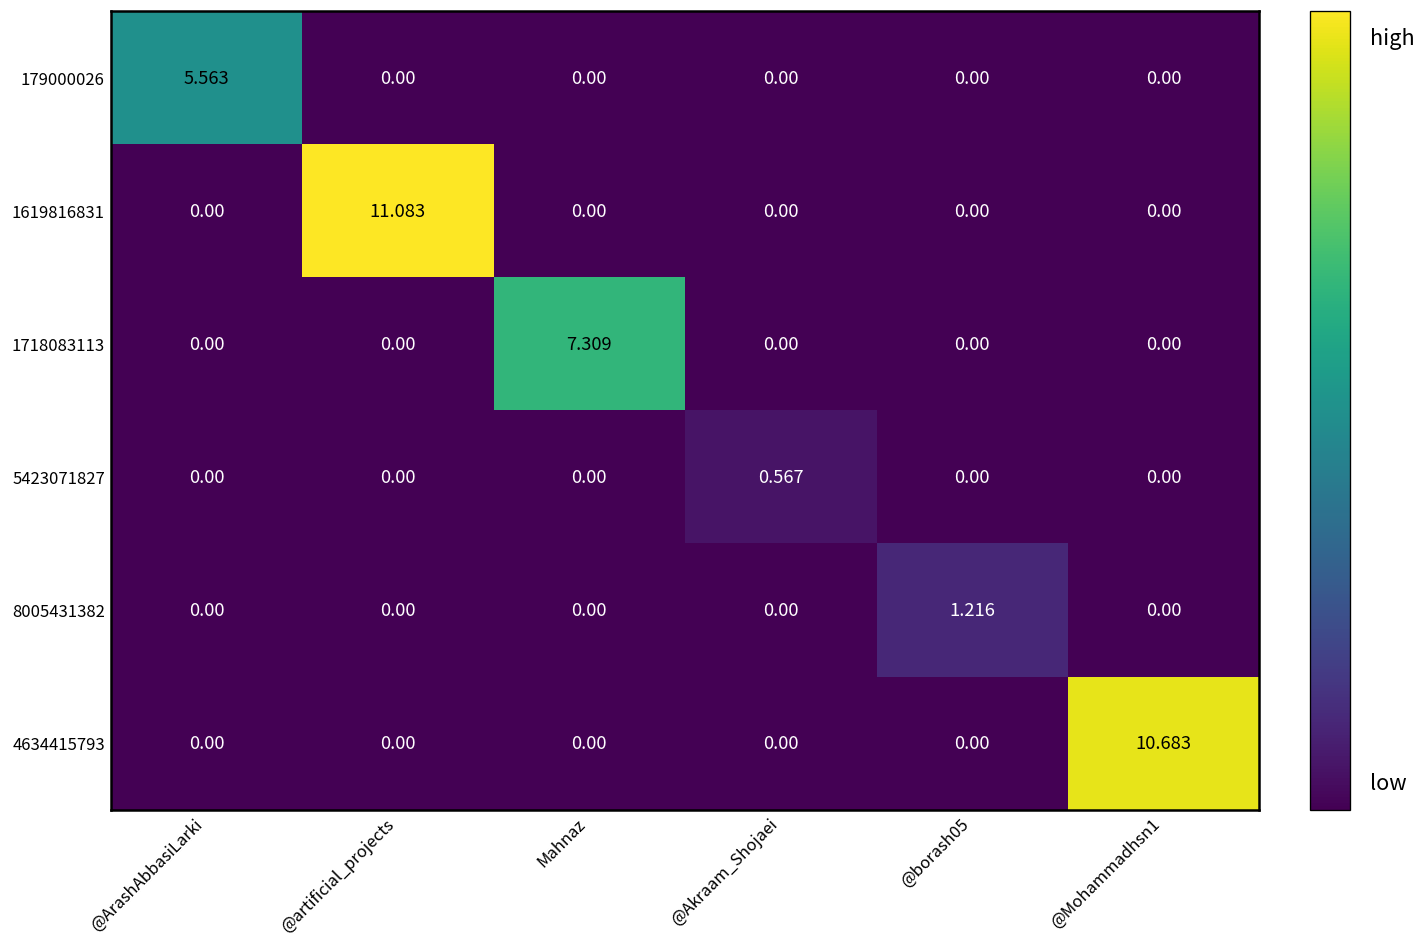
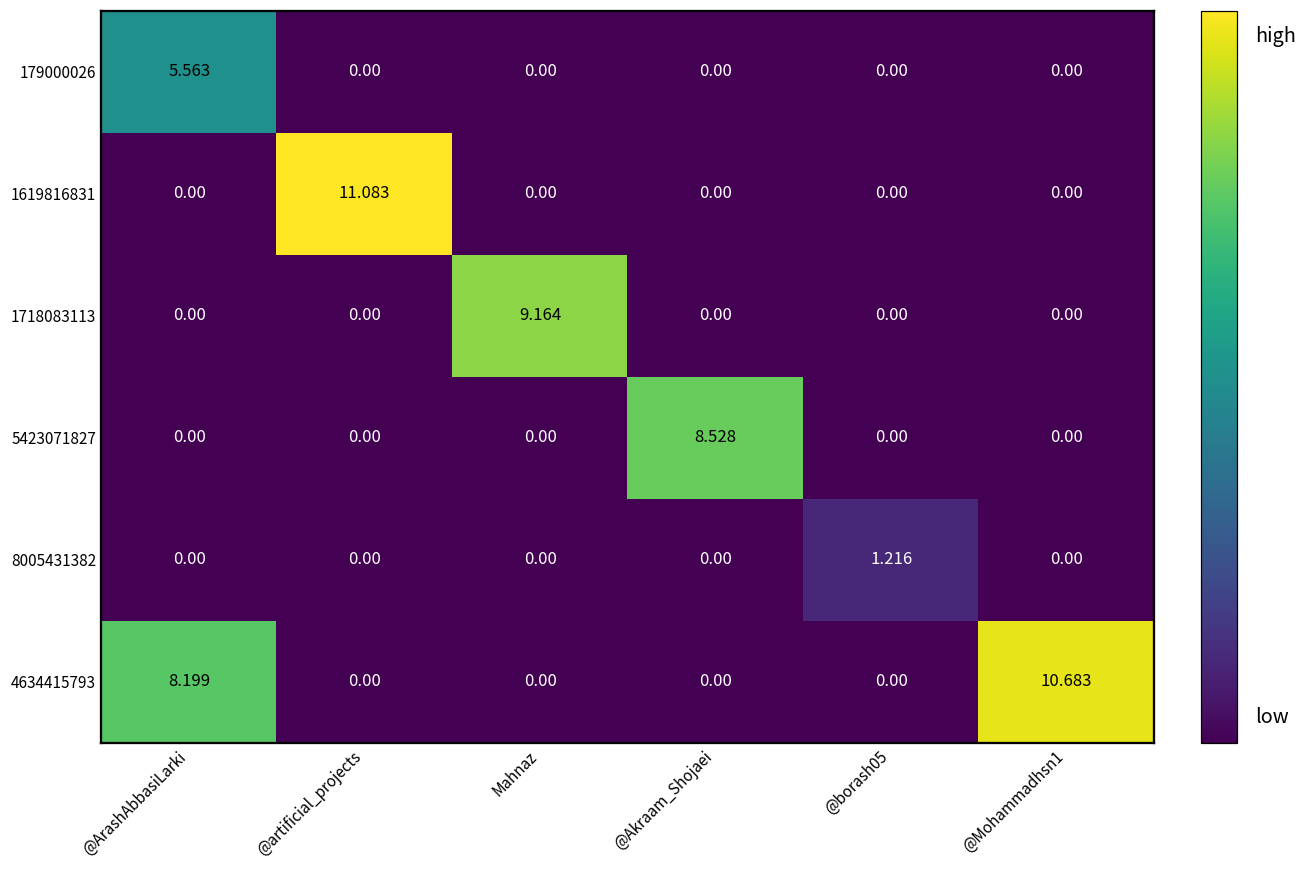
  {
    "179000026": {
      "@ArashAbbasiLarki": 5.563,
      "@artificial_projects": 0.00,
      "Mahnaz": 0.00,
      "@Akraam_Shojaei": 0.00,
      "@borash05": 0.00,
      "@Mohammadhsn1": 0.00
    },
    "1619816831": {
      "@ArashAbbasiLarki": 0.00,
      "@artificial_projects": 11.083,
      "Mahnaz": 0.00,
      "@Akraam_Shojaei": 0.00,
      "@borash05": 0.00,
      "@Mohammadhsn1": 0.00
    },
    "1718083113": {
      "@ArashAbbasiLarki": 0.00,
      "@artificial_projects": 0.00,
-     "Mahnaz": 7.309,
+     "Mahnaz": 9.164,
      "@Akraam_Shojaei": 0.00,
      "@borash05": 0.00,
      "@Mohammadhsn1": 0.00
    },
    "5423071827": {
      "@ArashAbbasiLarki": 0.00,
      "@artificial_projects": 0.00,
      "Mahnaz": 0.00,
-     "@Akraam_Shojaei": 0.567,
+     "@Akraam_Shojaei": 8.528,
      "@borash05": 0.00,
      "@Mohammadhsn1": 0.00
    },
    "8005431382": {
      "@ArashAbbasiLarki": 0.00,
      "@artificial_projects": 0.00,
      "Mahnaz": 0.00,
      "@Akraam_Shojaei": 0.00,
      "@borash05": 1.216,
      "@Mohammadhsn1": 0.00
    },
    "4634415793": {
-     "@ArashAbbasiLarki": 0.00,
+     "@ArashAbbasiLarki": 8.199,
      "@artificial_projects": 0.00,
      "Mahnaz": 0.00,
      "@Akraam_Shojaei": 0.00,
      "@borash05": 0.00,
      "@Mohammadhsn1": 10.683
    }
  }
